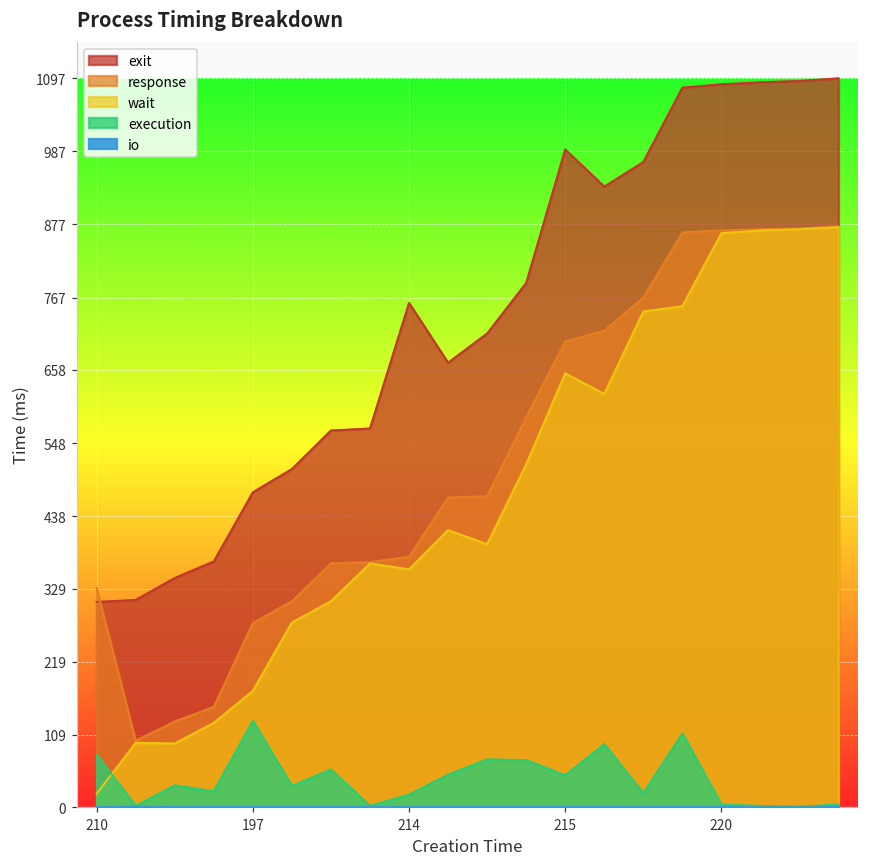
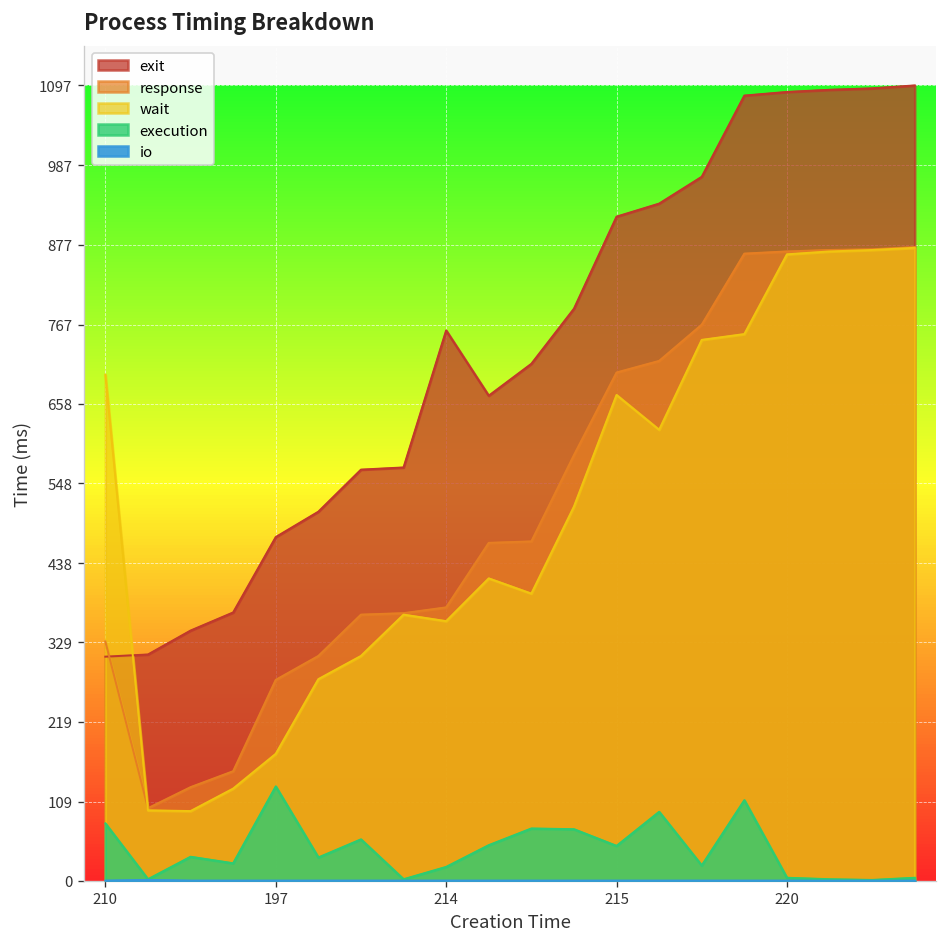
  {
    "exit": {
      "210": 310,
      "197": 470,
      "214": 760,
-     "215": 990,
+     "215": 920,
      "220": 1090
    },
    "response": {
      "210": 330,
      "197": 280,
      "214": 380,
      "215": 700
    },
    "wait": {
-     "210": 20,
+     "210": 700,
      "197": 180,
      "214": 360,
-     "215": 650
+     "215": 670
    },
    "execution": {
      "210": 80,
      "197": 130,
      "214": 20,
      "215": 50
    },
    "io": {
      "210": 0,
      "197": 0,
      "214": 0,
      "215": 0
    }
  }
